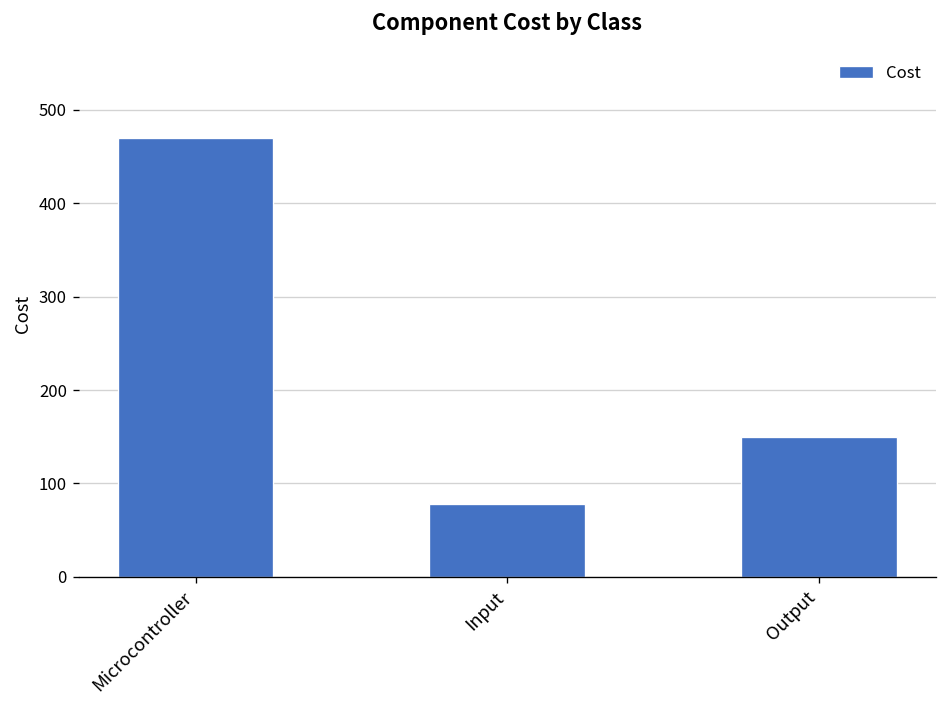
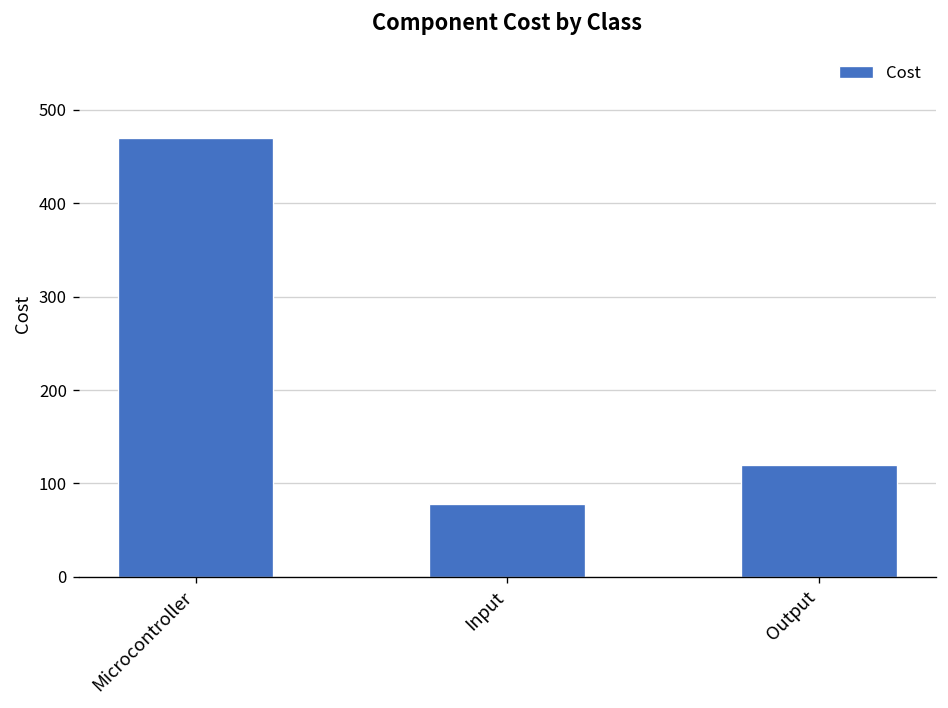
  {
    "Microcontroller": 470,
    "Input": 80,
-   "Output": 150
+   "Output": 120
  }
